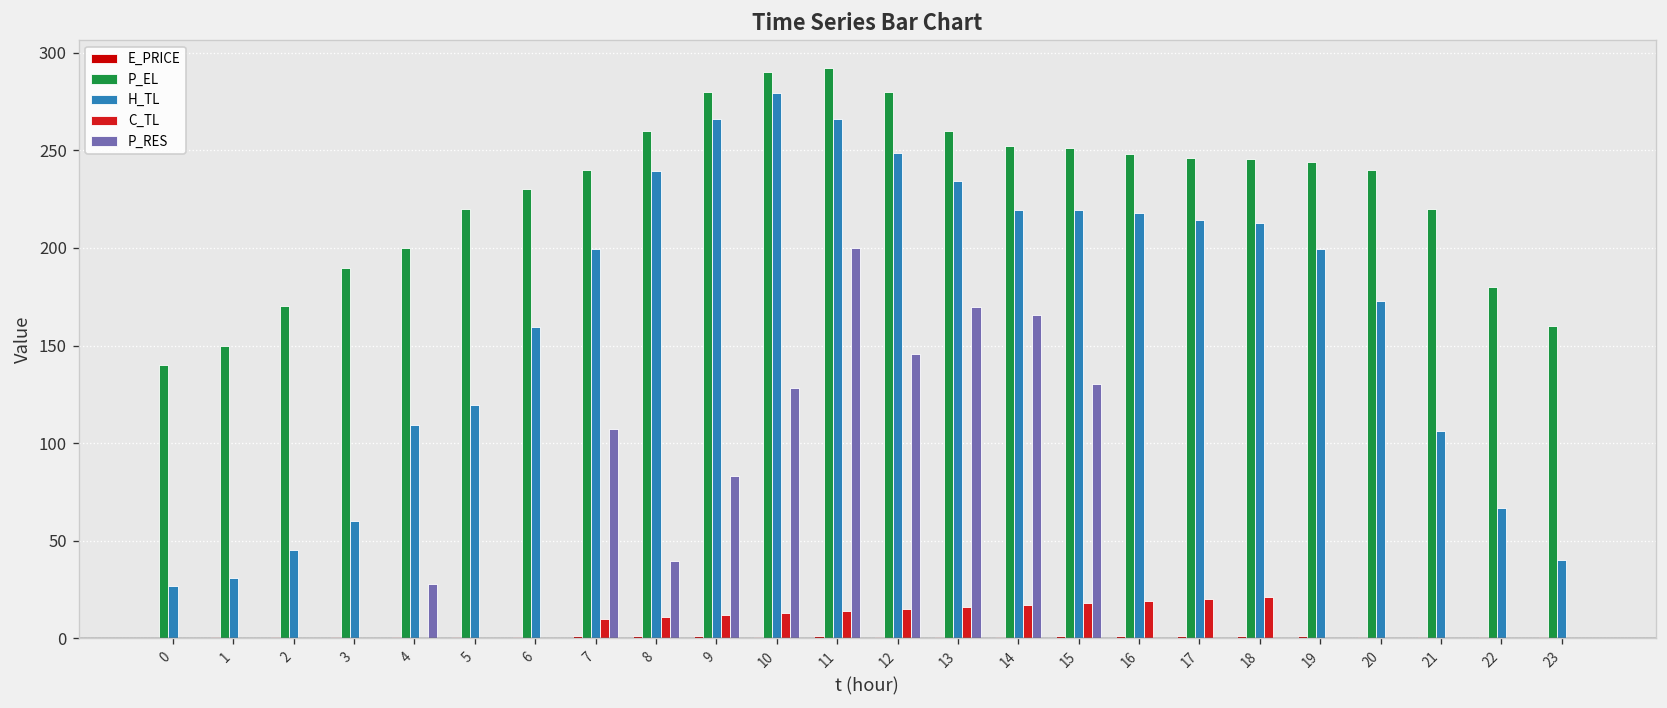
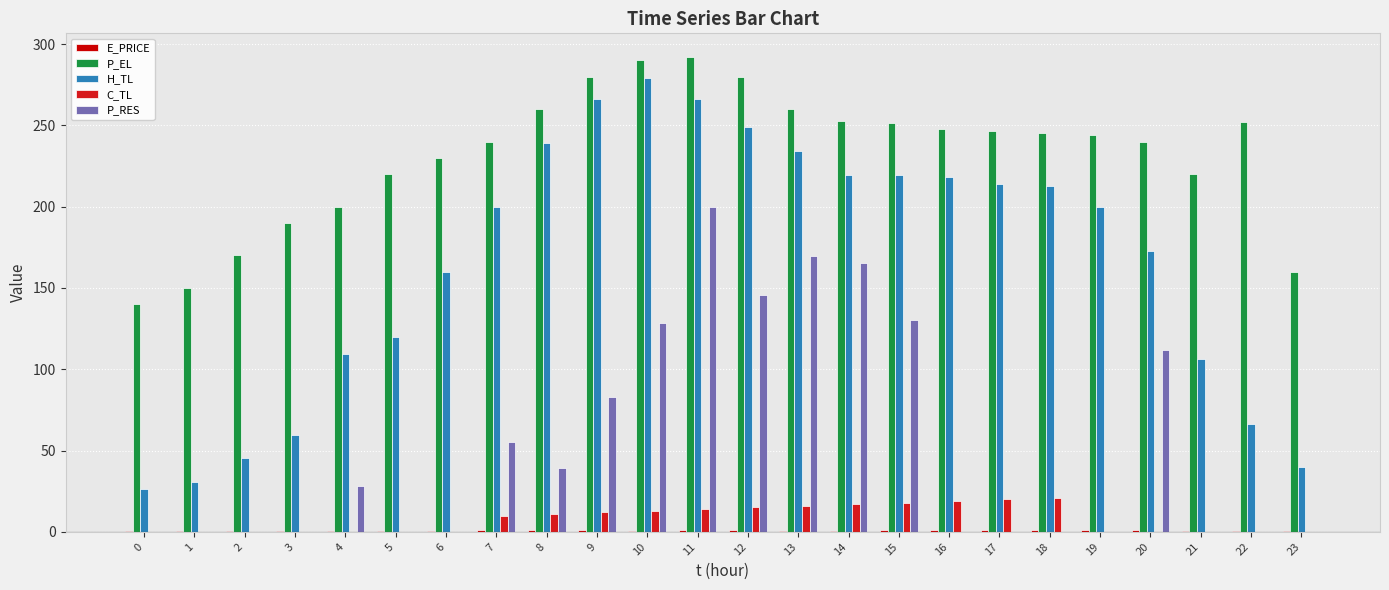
  {
    "P_EL": {
      "0": 140,
      "1": 150,
      "2": 170,
      "3": 190,
      "4": 200,
      "5": 220,
      "6": 230,
      "7": 240,
      "8": 260,
      "9": 280,
      "10": 290,
      "11": 292,
      "12": 280,
      "13": 260,
      "14": 252,
      "15": 251,
      "16": 248,
      "17": 246,
      "18": 246,
      "19": 244,
      "20": 240,
      "21": 220,
-     "22": 180,
+     "22": 252,
      "23": 160
    },
    "H_TL": {
      "0": 27,
      "1": 31,
      "2": 45,
      "3": 60,
      "4": 109,
      "5": 120,
      "6": 160,
      "7": 200,
      "8": 239,
      "9": 266,
      "10": 279,
      "11": 266,
      "12": 249,
      "13": 234,
      "14": 219,
      "15": 219,
      "16": 218,
      "17": 214,
      "18": 213,
      "19": 200,
      "20": 173,
      "21": 106,
      "22": 66,
      "23": 40
    },
    "P_RES": {
      "0": 0,
      "1": 0,
      "2": 0,
      "3": 0,
      "4": 28,
      "5": 0,
      "6": 0,
-     "7": 107,
+     "7": 55,
      "8": 40,
      "9": 83,
      "10": 128,
      "11": 200,
      "12": 145,
      "13": 170,
      "14": 166,
      "15": 130,
      "16": 0,
      "17": 0,
      "18": 0,
      "19": 0,
-     "20": 0,
+     "20": 112,
      "21": 0,
      "22": 0,
      "23": 0
    }
  }
